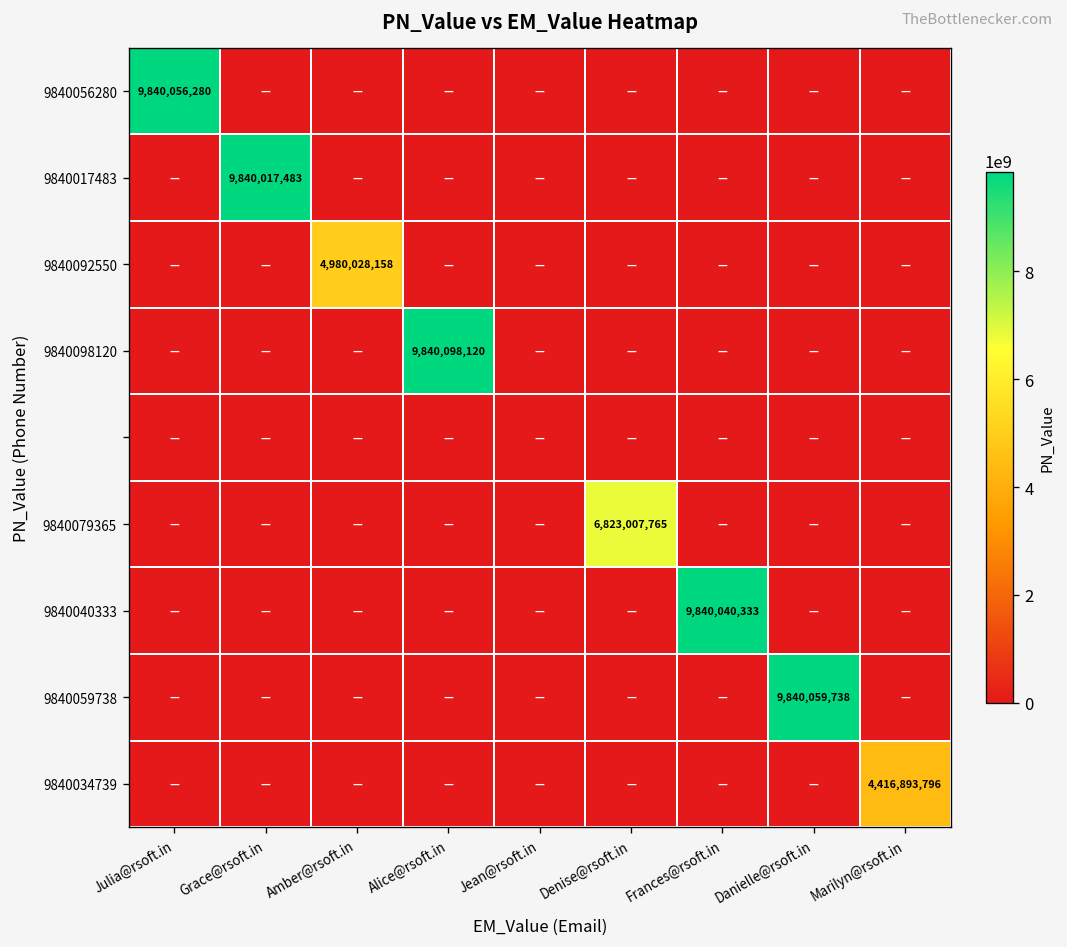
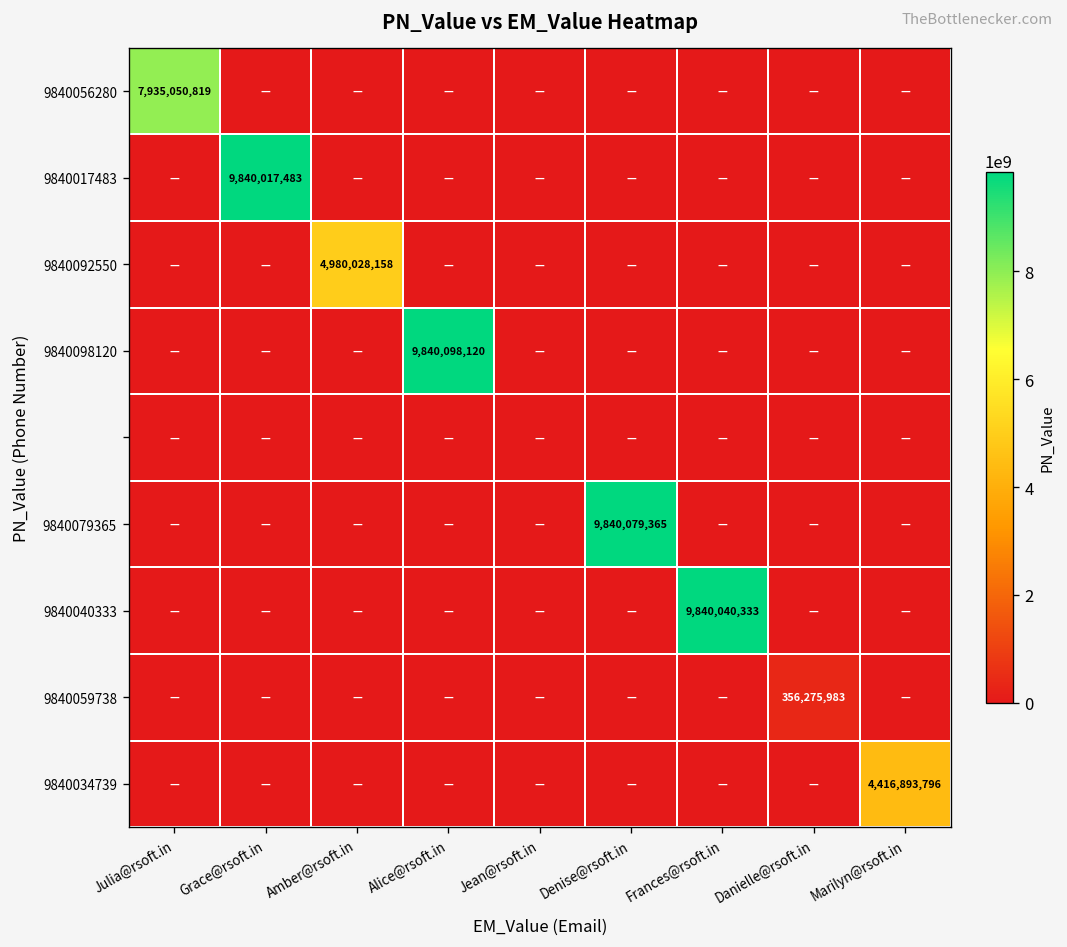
  {
    "9840056280": {
-     "Julia@rsoft.in": "9,840,056,280"
+     "Julia@rsoft.in": "7,935,050,819"
    },
    "9840017483": {
      "Grace@rsoft.in": "9,840,017,483"
    },
    "9840092550": {
      "Amber@rsoft.in": "4,980,028,158"
    },
    "9840098120": {
      "Alice@rsoft.in": "9,840,098,120"
    },
    "9840079365": {
-     "Denise@rsoft.in": "6,823,007,765"
+     "Denise@rsoft.in": "9,840,079,365"
    },
    "9840040333": {
      "Frances@rsoft.in": "9,840,040,333"
    },
    "9840059738": {
-     "Danielle@rsoft.in": "9,840,059,738"
+     "Danielle@rsoft.in": "356,275,983"
    },
    "9840034739": {
      "Marilyn@rsoft.in": "4,416,893,796"
    }
  }
